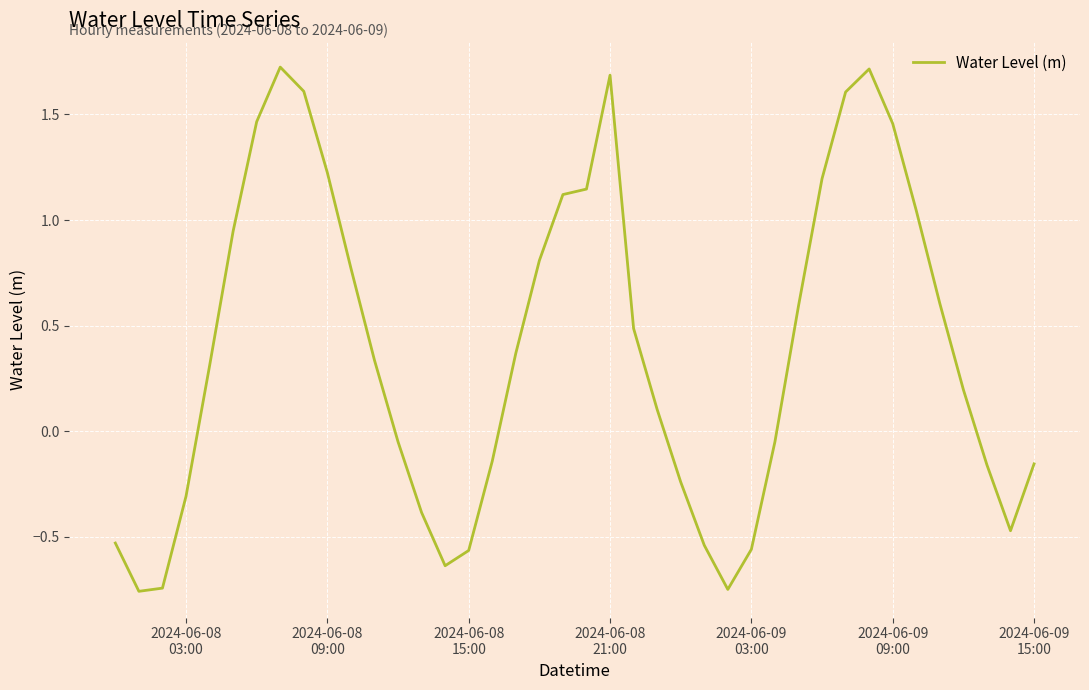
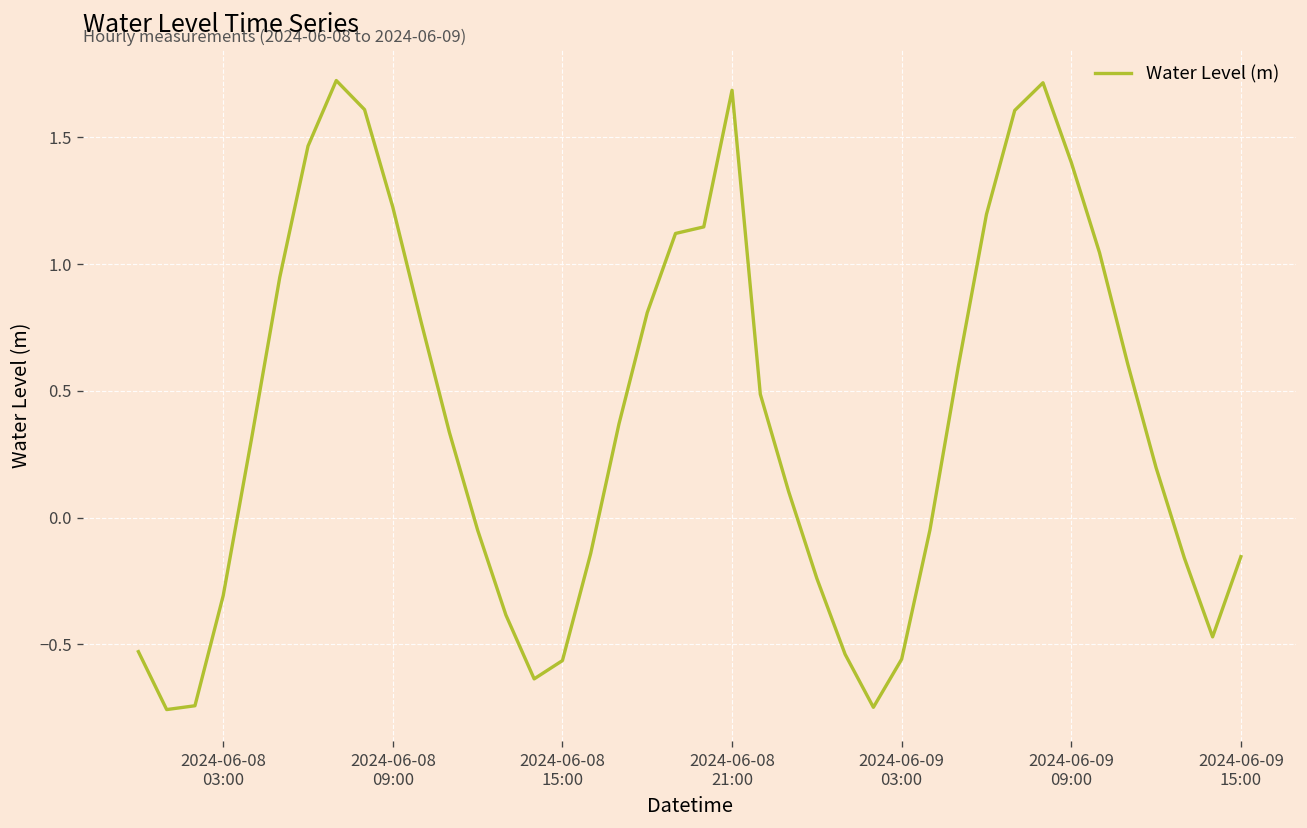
  {
    "2024-06-08 03:00": -0.31,
    "2024-06-08 09:00": 1.22,
    "2024-06-08 15:00": -0.56,
    "2024-06-08 21:00": 1.69,
    "2024-06-09 03:00": -0.56,
-   "2024-06-09 09:00": 1.46,
+   "2024-06-09 09:00": 1.40,
    "2024-06-09 15:00": -0.15
  }
